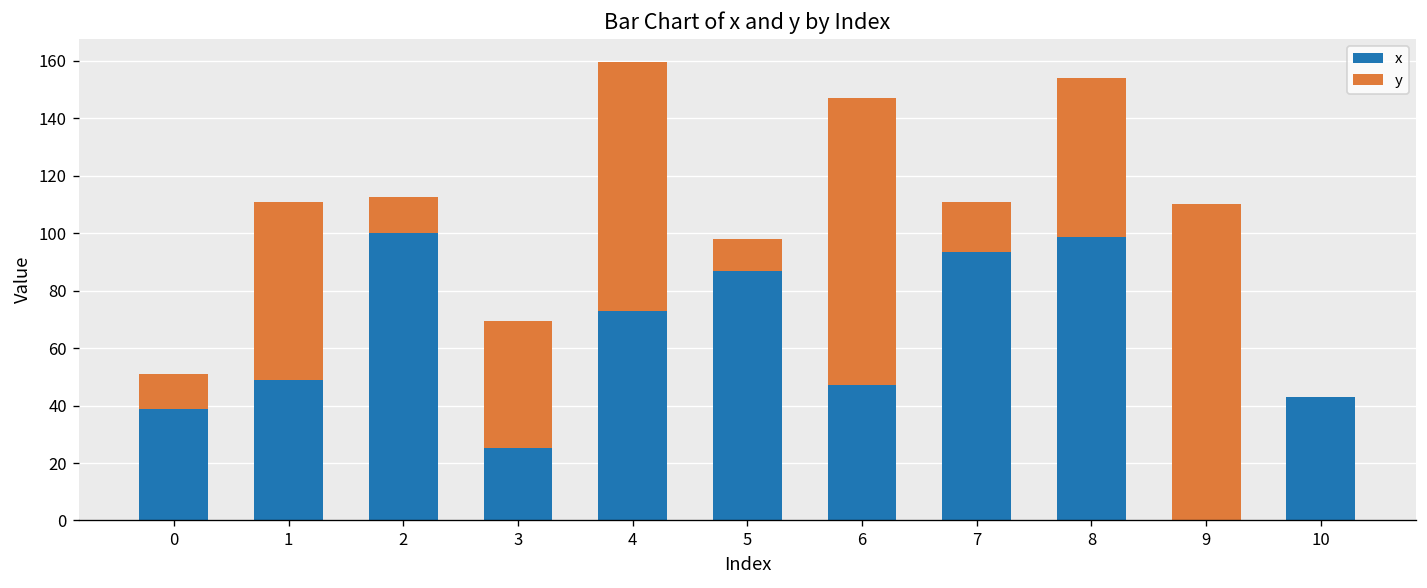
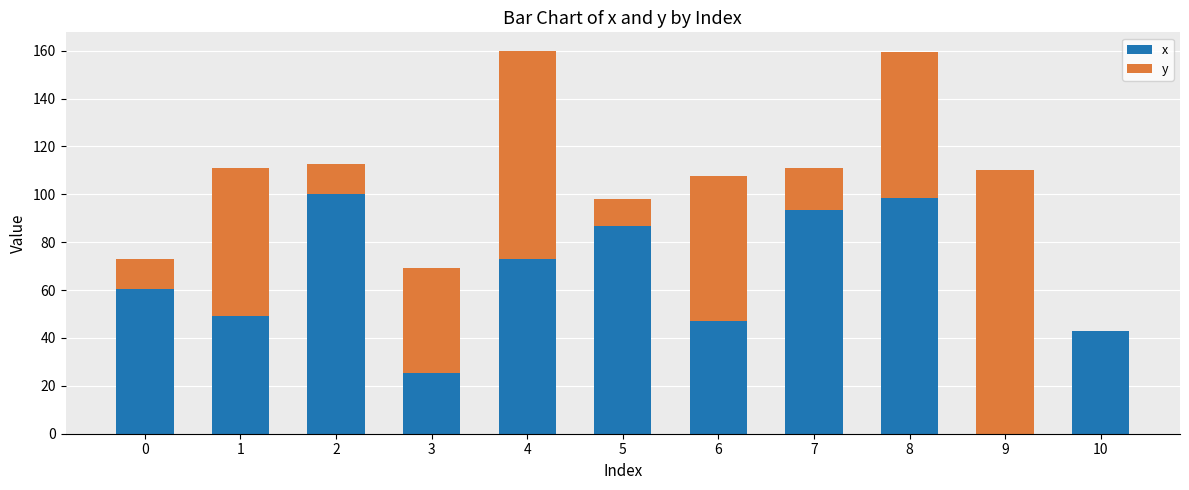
  {
    "x": {
-     "0": 39,
+     "0": 61,
      "1": 49,
      "2": 100,
      "3": 25,
      "4": 73,
      "5": 87,
      "6": 47,
      "7": 93,
      "8": 99,
      "9": 0,
      "10": 43
    },
    "y": {
      "0": 12,
      "1": 62,
      "2": 13,
      "3": 44,
      "4": 87,
      "5": 11,
-     "6": 100,
+     "6": 61,
      "7": 18,
-     "8": 55,
+     "8": 61,
      "9": 110,
      "10": 0
    }
  }
